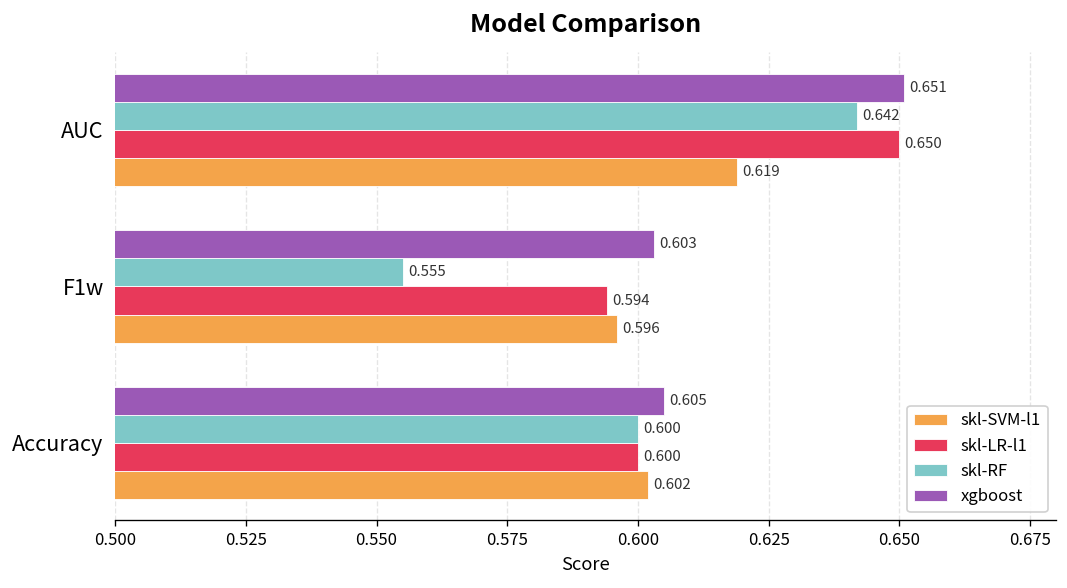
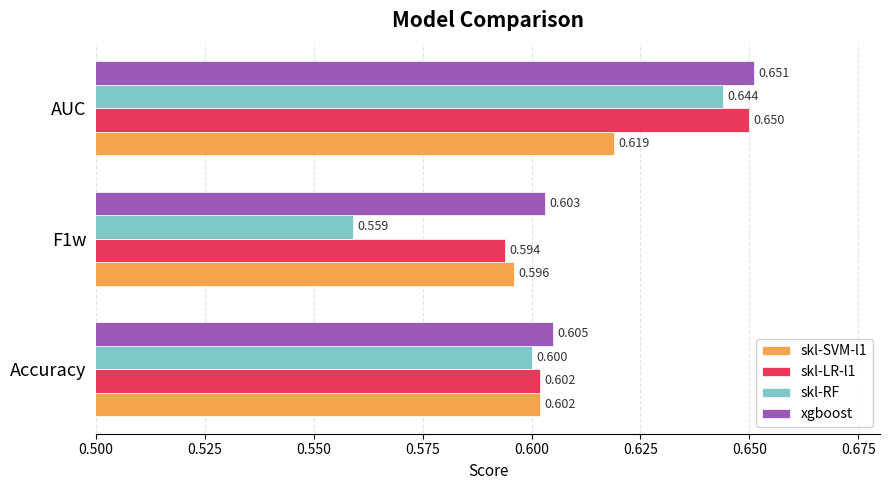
  {
    "skl-SVM-l1": {
      "AUC": 0.619,
      "F1w": 0.596,
      "Accuracy": 0.602
    },
    "skl-LR-l1": {
      "AUC": 0.650,
      "F1w": 0.594,
-     "Accuracy": 0.600
+     "Accuracy": 0.602
    },
    "skl-RF": {
-     "AUC": 0.642,
-     "F1w": 0.555,
+     "AUC": 0.644,
+     "F1w": 0.559,
      "Accuracy": 0.600
    },
    "xgboost": {
      "AUC": 0.651,
      "F1w": 0.603,
      "Accuracy": 0.605
    }
  }
